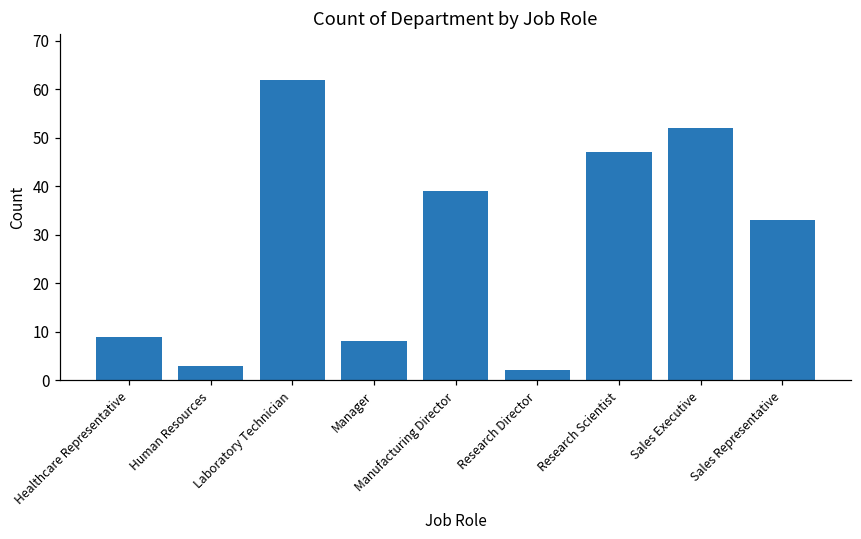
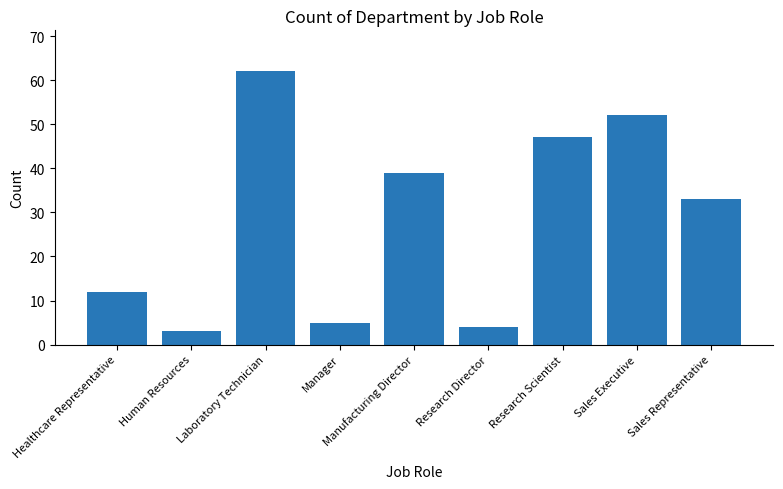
  {
-   "Healthcare Representative": 9,
+   "Healthcare Representative": 12,
    "Human Resources": 3,
    "Laboratory Technician": 62,
-   "Manager": 8,
+   "Manager": 5,
    "Manufacturing Director": 39,
-   "Research Director": 2,
+   "Research Director": 4,
    "Research Scientist": 47,
    "Sales Executive": 52,
    "Sales Representative": 33
  }
